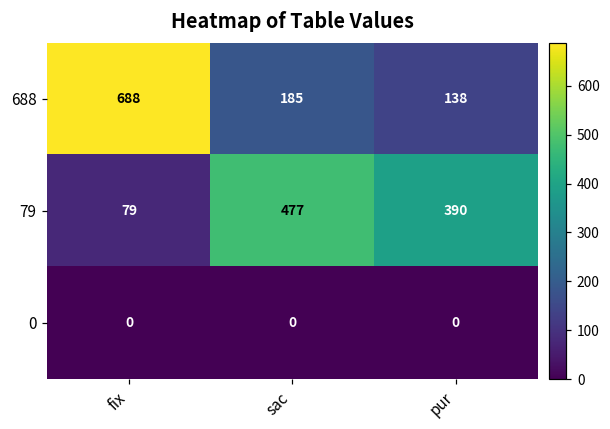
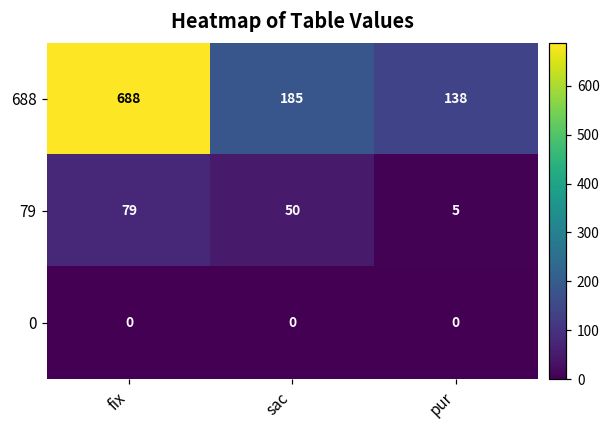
  {
    "688": {
      "fix": 688,
      "sac": 185,
      "pur": 138
    },
    "79": {
      "fix": 79,
-     "sac": 477,
-     "pur": 390
+     "sac": 50,
+     "pur": 5
    },
    "0": {
      "fix": 0,
      "sac": 0,
      "pur": 0
    }
  }
